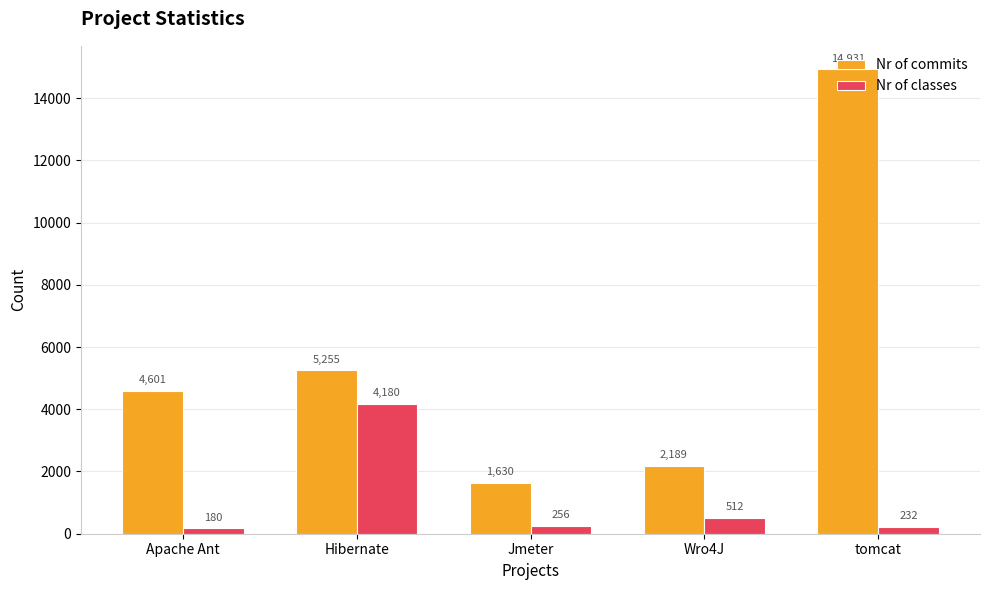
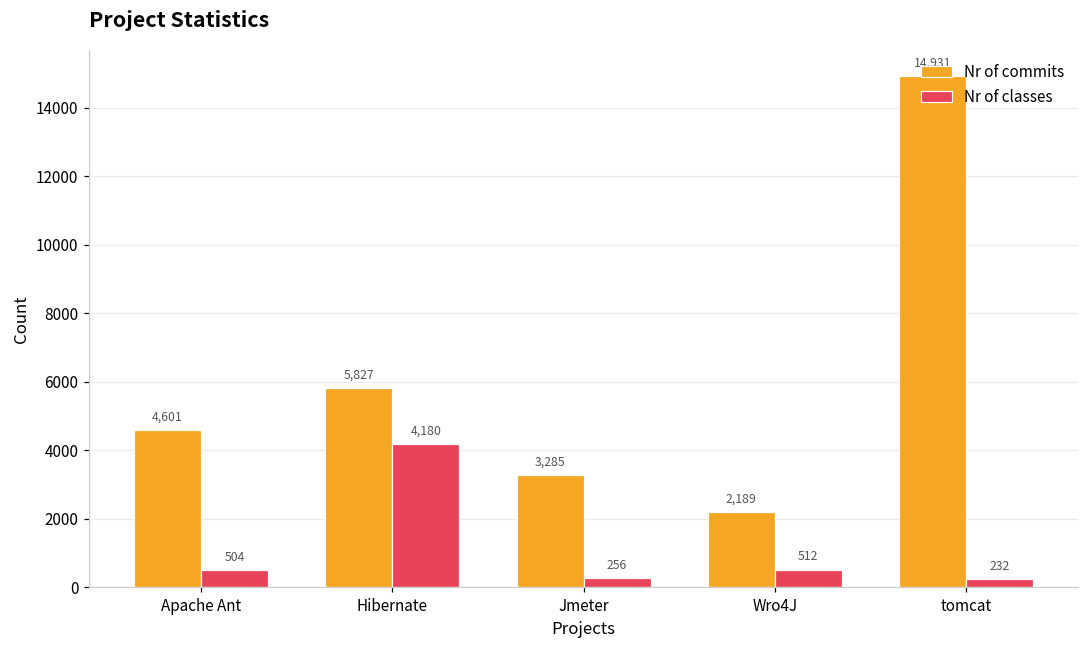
  {
    "Nr of commits": {
      "Apache Ant": "4,601",
-     "Hibernate": "5,255",
-     "Jmeter": "1,630",
+     "Hibernate": "5,827",
+     "Jmeter": "3,285",
      "Wro4J": "2,189",
      "tomcat": "14,931"
    },
    "Nr of classes": {
-     "Apache Ant": "180",
+     "Apache Ant": "504",
      "Hibernate": "4,180",
      "Jmeter": "256",
      "Wro4J": "512",
      "tomcat": "232"
    }
  }
